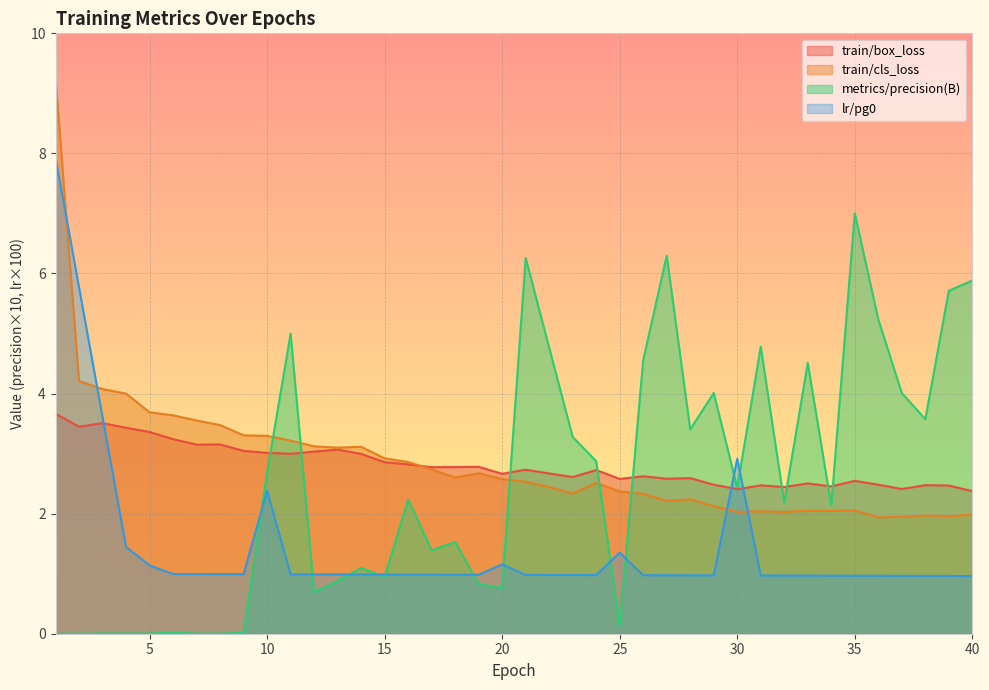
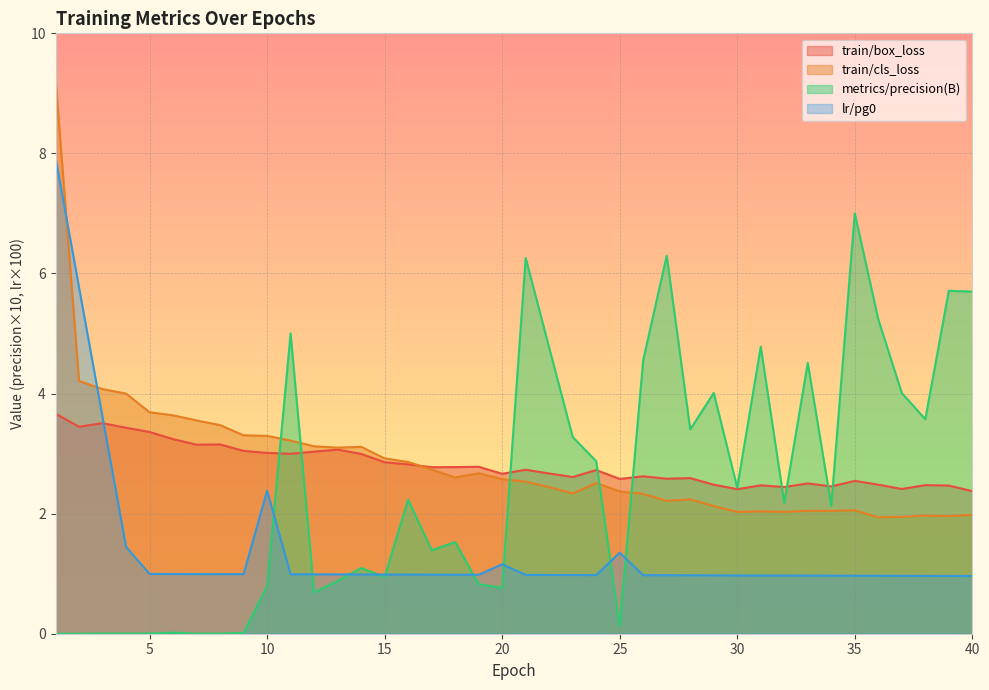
  {
    "metrics/precision(B)": {
      "5": 0.0,
-     "10": 2.7,
+     "10": 0.8,
      "20": 0.8,
      "25": 0.1,
      "35": 7.0,
-     "40": 5.9
+     "40": 5.7
    },
    "lr/pg0": {
-     "5": 1.1,
+     "5": 1.0,
      "10": 2.4,
      "20": 1.2,
      "25": 1.3,
-     "30": 2.9,
+     "30": 1.0,
      "35": 1.0,
      "40": 1.0
    }
  }
